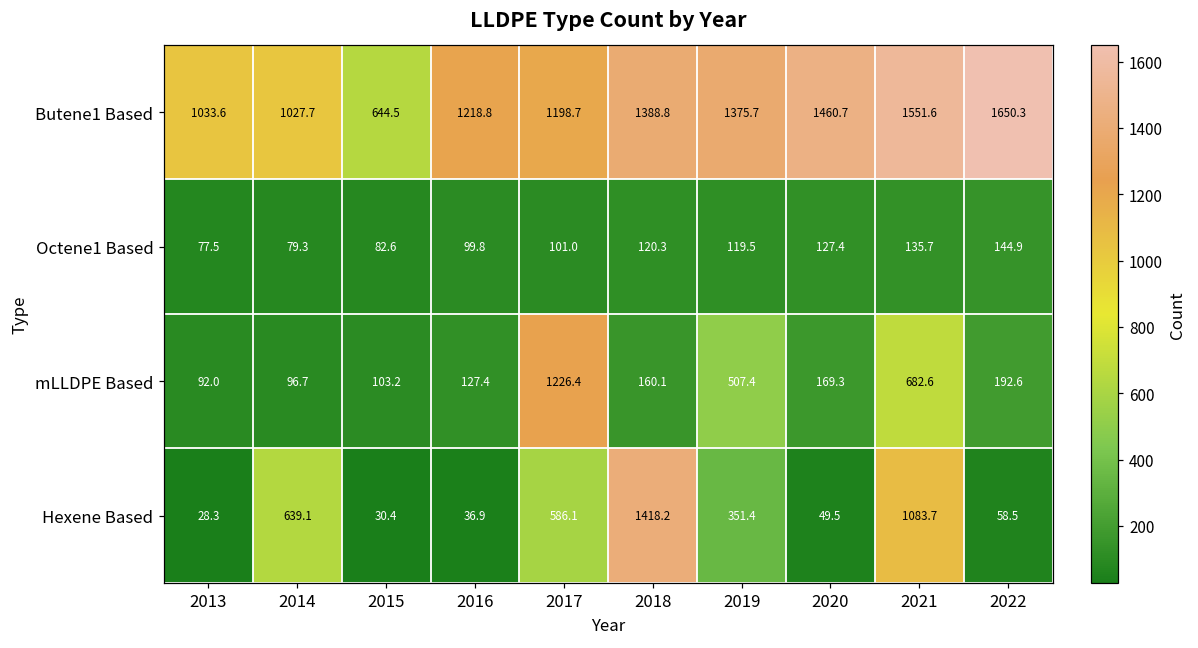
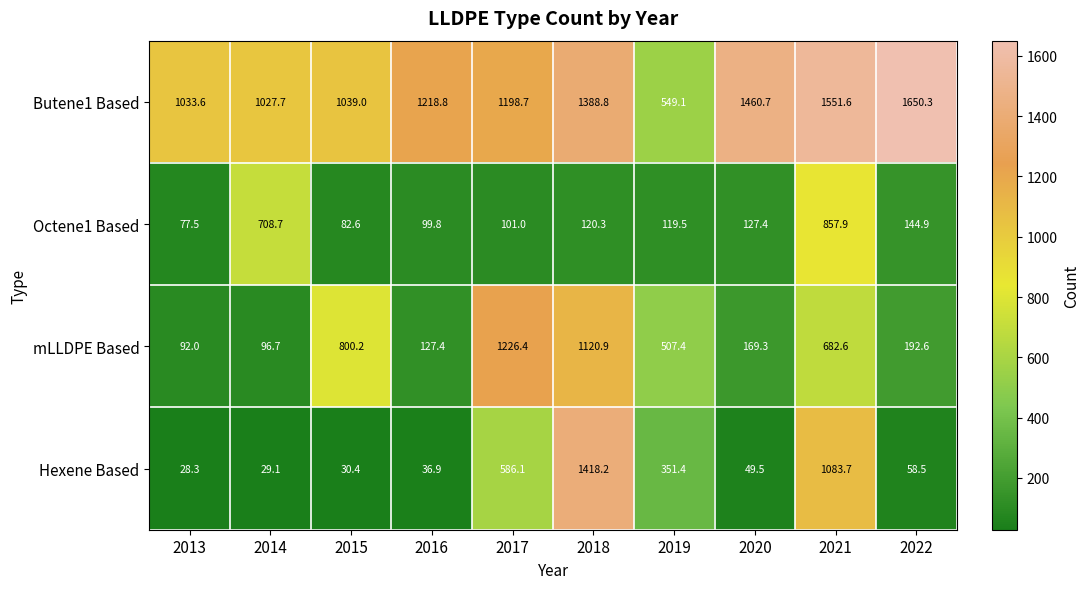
  {
    "Butene1 Based": {
      "2013": 1033.6,
      "2014": 1027.7,
-     "2015": 644.5,
+     "2015": 1039.0,
      "2016": 1218.8,
      "2017": 1198.7,
      "2018": 1388.8,
-     "2019": 1375.7,
+     "2019": 549.1,
      "2020": 1460.7,
      "2021": 1551.6,
      "2022": 1650.3
    },
    "Octene1 Based": {
      "2013": 77.5,
-     "2014": 79.3,
+     "2014": 708.7,
      "2015": 82.6,
      "2016": 99.8,
      "2017": 101.0,
      "2018": 120.3,
      "2019": 119.5,
      "2020": 127.4,
-     "2021": 135.7,
+     "2021": 857.9,
      "2022": 144.9
    },
    "mLLDPE Based": {
      "2013": 92.0,
      "2014": 96.7,
-     "2015": 103.2,
+     "2015": 800.2,
      "2016": 127.4,
      "2017": 1226.4,
-     "2018": 160.1,
+     "2018": 1120.9,
      "2019": 507.4,
      "2020": 169.3,
      "2021": 682.6,
      "2022": 192.6
    },
    "Hexene Based": {
      "2013": 28.3,
-     "2014": 639.1,
+     "2014": 29.1,
      "2015": 30.4,
      "2016": 36.9,
      "2017": 586.1,
      "2018": 1418.2,
      "2019": 351.4,
      "2020": 49.5,
      "2021": 1083.7,
      "2022": 58.5
    }
  }
